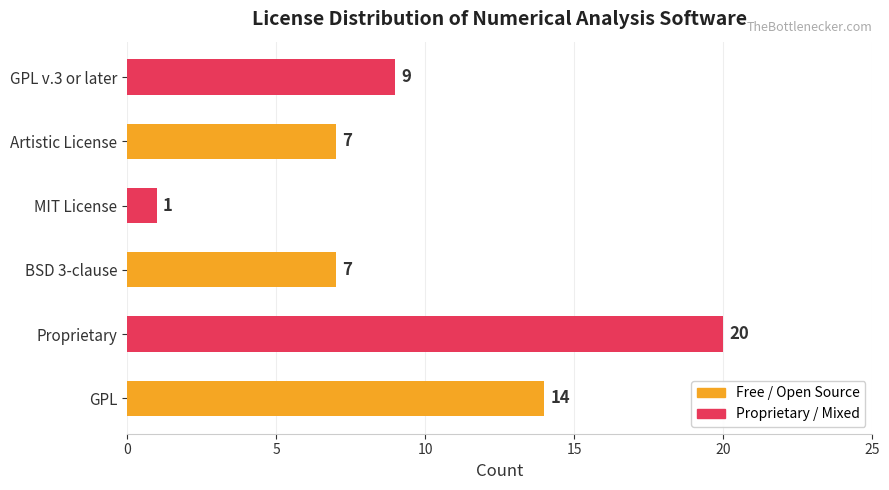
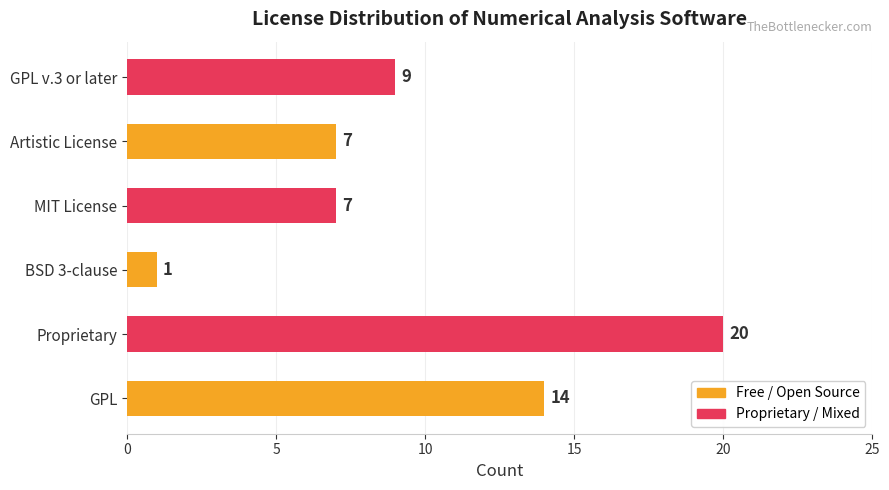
  {
    "GPL v.3 or later": 9,
    "Artistic License": 7,
-   "MIT License": 1,
-   "BSD 3-clause": 7,
+   "MIT License": 7,
+   "BSD 3-clause": 1,
    "Proprietary": 20,
    "GPL": 14
  }
